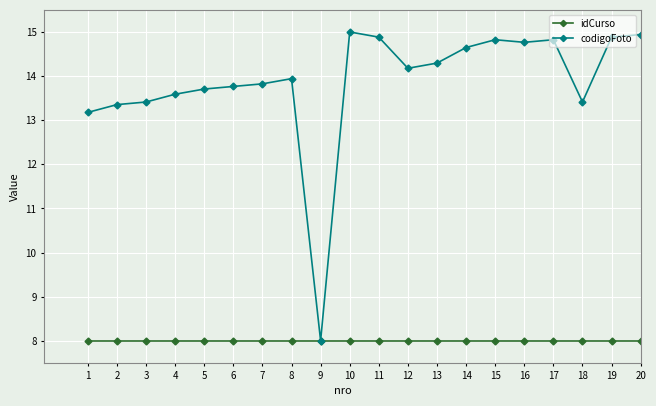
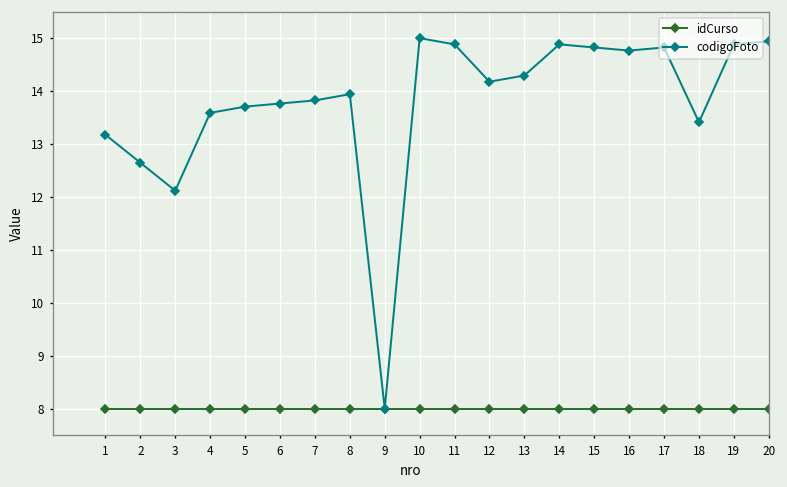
  {
    "idCurso": {
      "1": 8.0,
      "2": 8.0,
      "3": 8.0,
      "4": 8.0,
      "5": 8.0,
      "6": 8.0,
      "7": 8.0,
      "8": 8.0,
      "10": 8.0,
      "11": 8.0,
      "12": 8.0,
      "13": 8.0,
      "14": 8.0,
      "15": 8.0,
      "16": 8.0,
      "17": 8.0,
      "18": 8.0,
      "19": 8.0,
      "20": 8.0
    },
    "codigoFoto": {
      "1": 13.2,
-     "2": 13.4,
-     "3": 13.4,
+     "2": 12.6,
+     "3": 12.1,
      "4": 13.6,
      "5": 13.7,
      "6": 13.8,
      "7": 13.8,
      "8": 13.9,
      "10": 15.0,
      "11": 14.9,
      "12": 14.2,
      "13": 14.3,
-     "14": 14.6,
+     "14": 14.9,
      "15": 14.8,
      "16": 14.8,
      "18": 13.4,
      "20": 14.9
    }
  }
